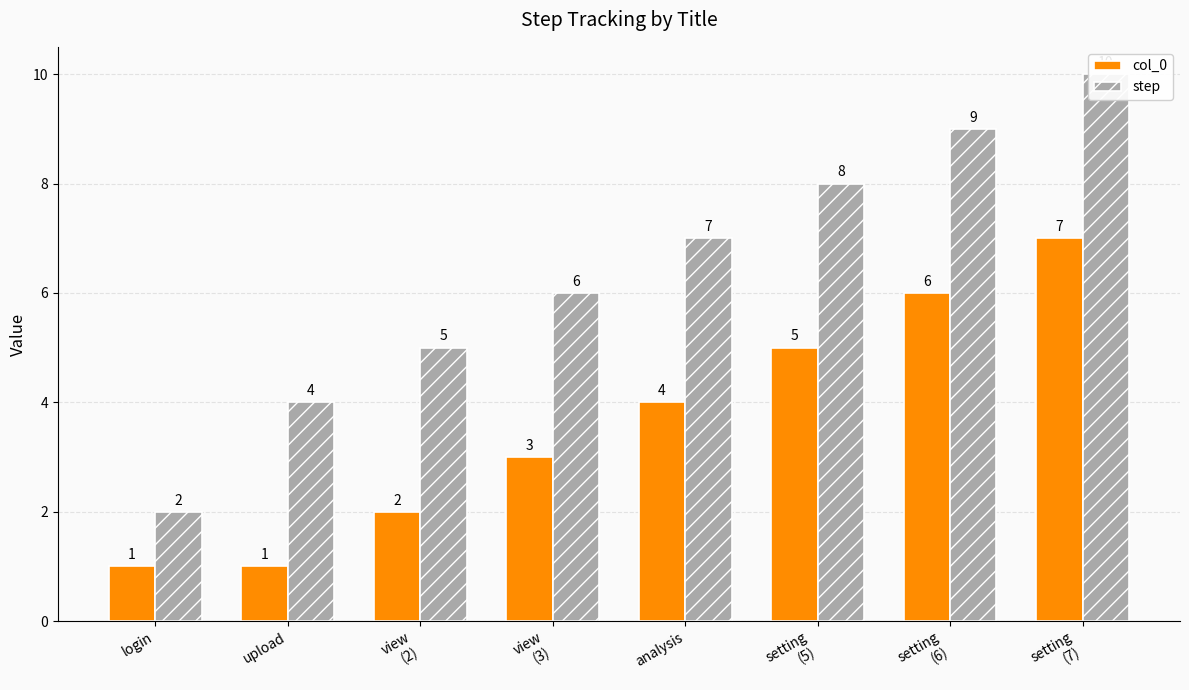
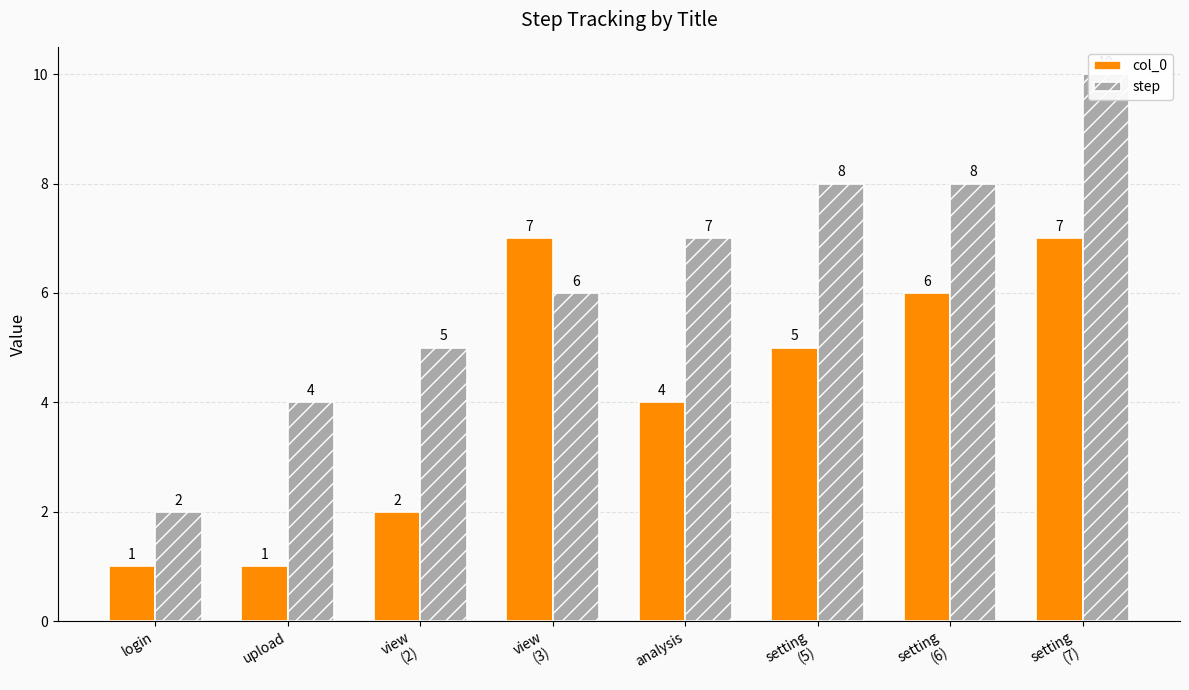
  {
    "col_0": {
      "login": 1,
      "upload": 1,
      "view (2)": 2,
-     "view (3)": 3,
+     "view (3)": 7,
      "analysis": 4,
      "setting (5)": 5,
      "setting (6)": 6,
      "setting (7)": 7
    },
    "step": {
      "login": 2,
      "upload": 4,
      "view (2)": 5,
      "view (3)": 6,
      "analysis": 7,
      "setting (5)": 8,
-     "setting (6)": 9
+     "setting (6)": 8
    }
  }
